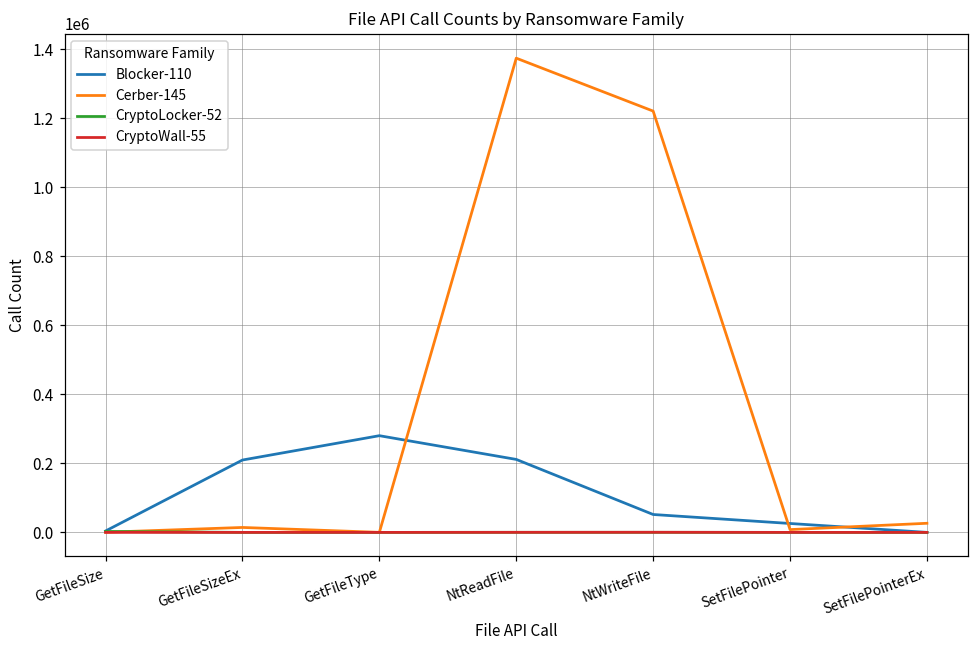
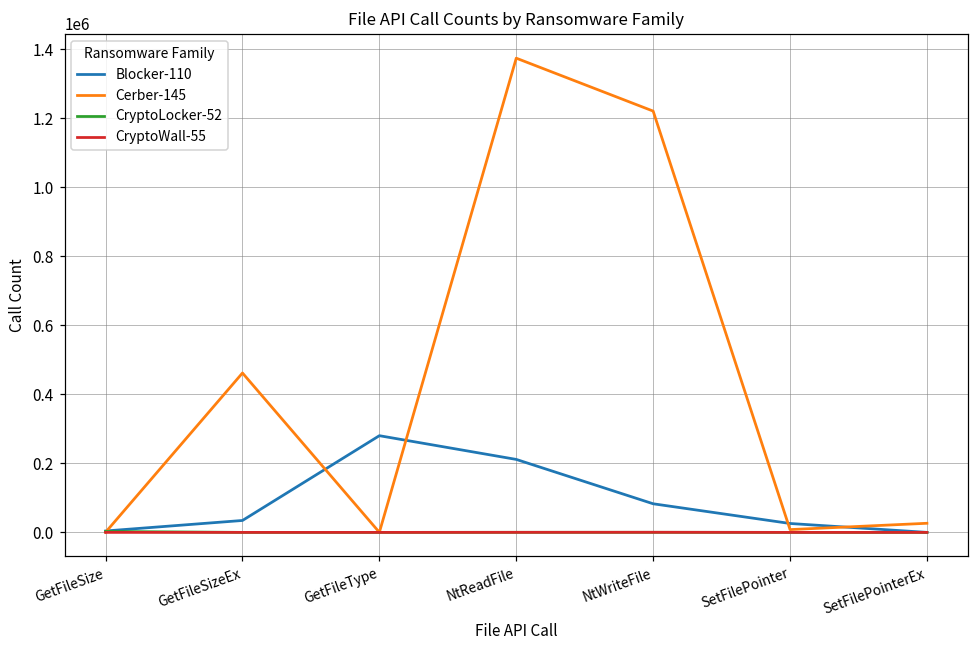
  {
    "Blocker-110": {
-     "GetFileSizeEx": 210000,
+     "GetFileSizeEx": 30000,
      "GetFileType": 280000,
      "NtReadFile": 210000,
-     "NtWriteFile": 50000,
+     "NtWriteFile": 80000,
      "SetFilePointer": 30000
    },
    "Cerber-145": {
-     "GetFileSizeEx": 10000,
+     "GetFileSizeEx": 460000,
      "NtReadFile": 1370000,
      "NtWriteFile": 1220000,
      "SetFilePointer": 10000,
      "SetFilePointerEx": 30000
    }
  }
